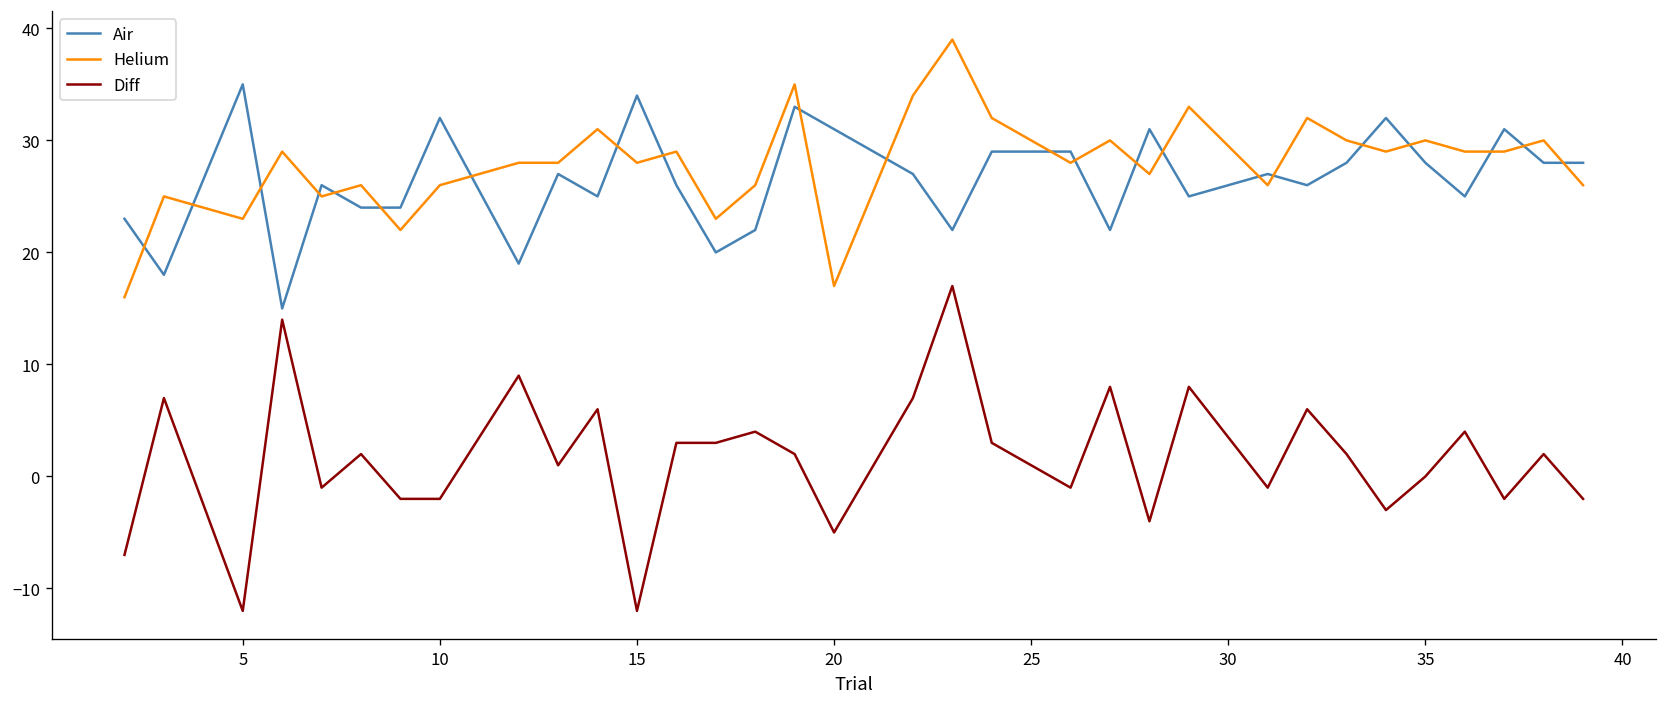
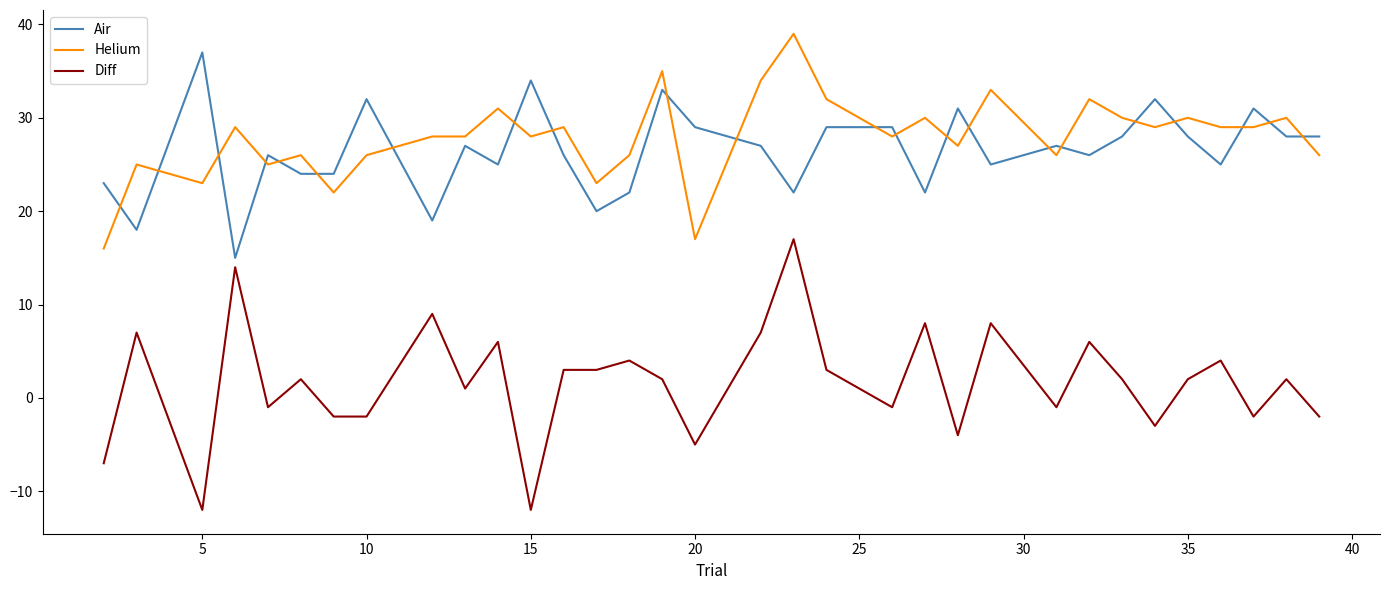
  {
    "Air": {
-     "5": 35,
+     "5": 37,
      "10": 32,
      "15": 34,
-     "20": 31,
+     "20": 29,
      "35": 28
    },
    "Helium": {
      "5": 23,
      "10": 26,
      "15": 28,
      "20": 17,
      "35": 30
    },
    "Diff": {
      "5": -12,
      "10": -2,
      "15": -12,
      "20": -5,
-     "35": 0
+     "35": 2
    }
  }
